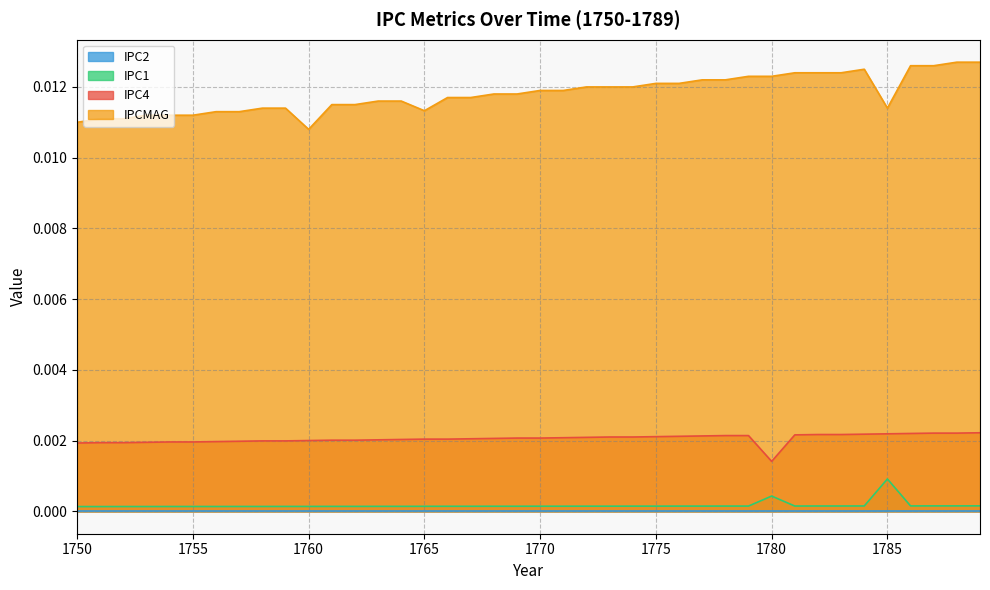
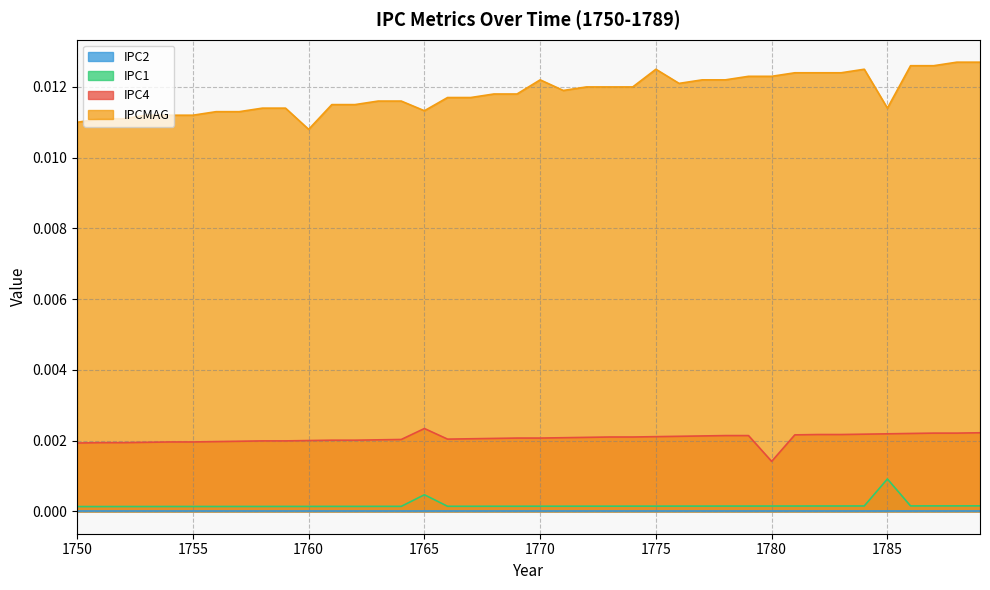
  {
    "IPC2": {
      "1750": 0.0000,
      "1755": 0.0000,
      "1760": 0.0000,
      "1765": 0.0000,
      "1770": 0.0000,
      "1775": 0.0000,
      "1780": 0.0000,
      "1785": 0.0000
    },
    "IPC1": {
      "1750": 0.0001,
      "1755": 0.0001,
      "1760": 0.0001,
-     "1765": 0.0001,
+     "1765": 0.0005,
      "1770": 0.0001,
      "1775": 0.0001,
-     "1780": 0.0004,
+     "1780": 0.0001,
      "1785": 0.0009
    },
    "IPC4": {
      "1750": 0.0019,
      "1755": 0.0020,
      "1760": 0.0020,
-     "1765": 0.0020,
+     "1765": 0.0023,
      "1770": 0.0021,
      "1775": 0.0021,
      "1780": 0.0014,
      "1785": 0.0022
    },
    "IPCMAG": {
      "1750": 0.0110,
      "1755": 0.0112,
      "1760": 0.0108,
      "1765": 0.0113,
-     "1770": 0.0119,
-     "1775": 0.0121,
+     "1770": 0.0122,
+     "1775": 0.0125,
      "1780": 0.0123,
      "1785": 0.0114
    }
  }
